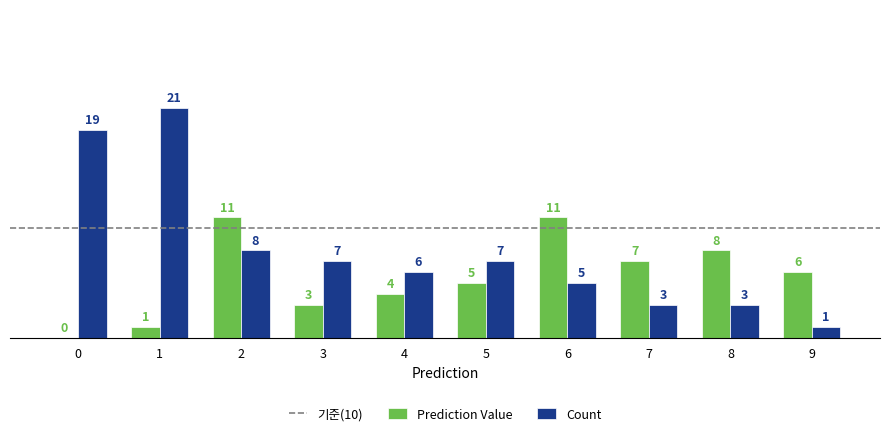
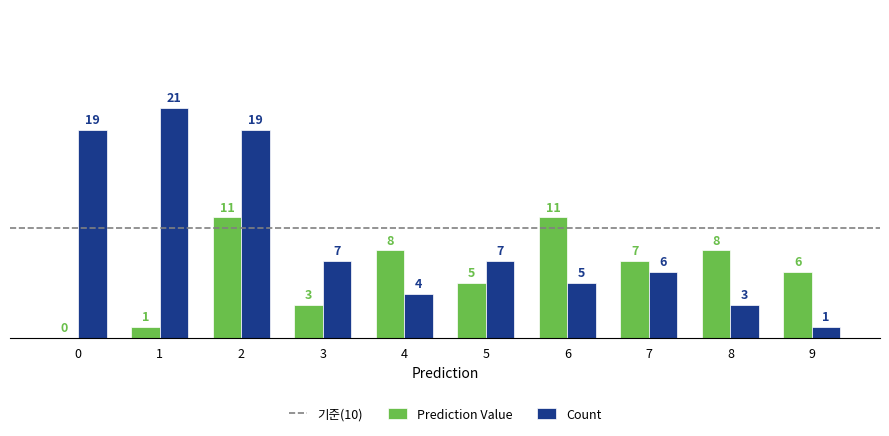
  {
    "Prediction Value": {
      "0": 0,
      "1": 1,
      "2": 11,
      "3": 3,
-     "4": 4,
+     "4": 8,
      "5": 5,
      "6": 11,
      "7": 7,
      "8": 8,
      "9": 6
    },
    "Count": {
      "0": 19,
      "1": 21,
-     "2": 8,
+     "2": 19,
      "3": 7,
-     "4": 6,
+     "4": 4,
      "5": 7,
      "6": 5,
-     "7": 3,
+     "7": 6,
      "8": 3,
      "9": 1
    }
  }
